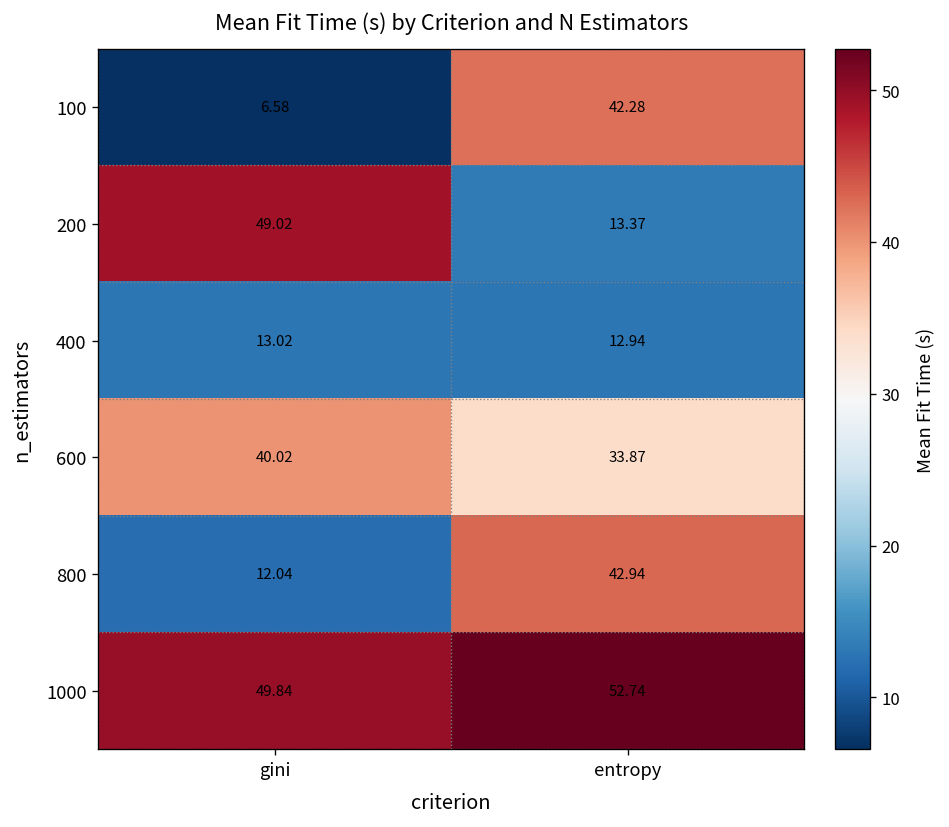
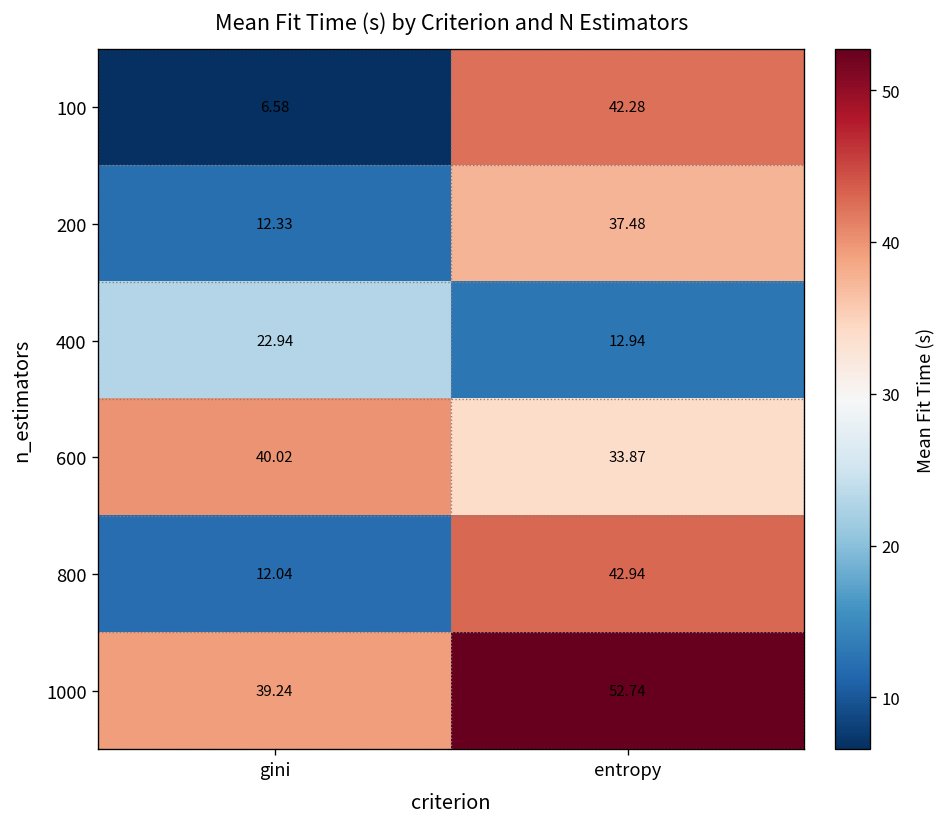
  {
    "100": {
      "gini": 6.58,
      "entropy": 42.28
    },
    "200": {
-     "gini": 49.02,
-     "entropy": 13.37
+     "gini": 12.33,
+     "entropy": 37.48
    },
    "400": {
-     "gini": 13.02,
+     "gini": 22.94,
      "entropy": 12.94
    },
    "600": {
      "gini": 40.02,
      "entropy": 33.87
    },
    "800": {
      "gini": 12.04,
      "entropy": 42.94
    },
    "1000": {
-     "gini": 49.84,
+     "gini": 39.24,
      "entropy": 52.74
    }
  }
